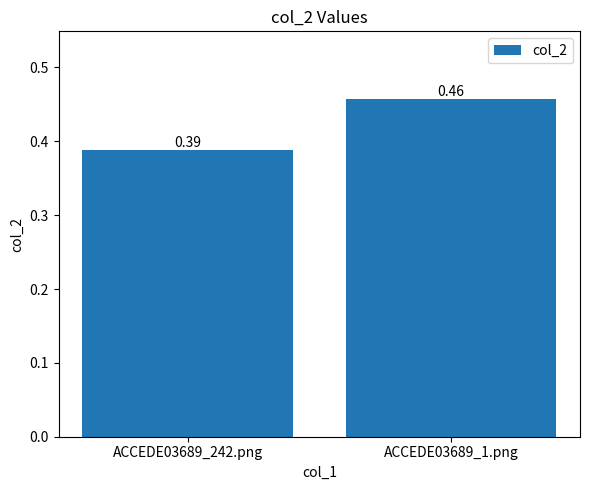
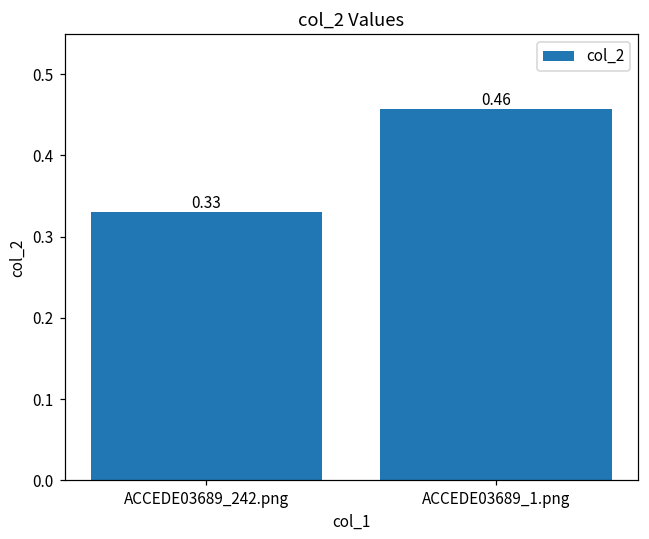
  {
-   "ACCEDE03689_242.png": 0.39,
+   "ACCEDE03689_242.png": 0.33,
    "ACCEDE03689_1.png": 0.46
  }
